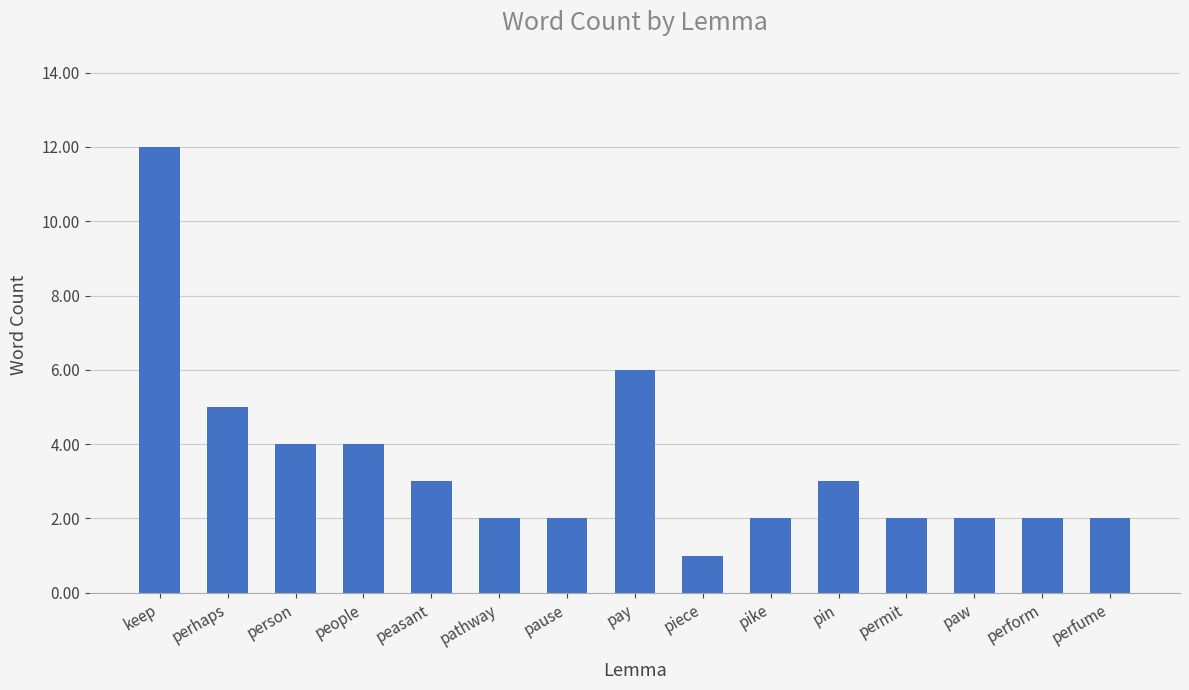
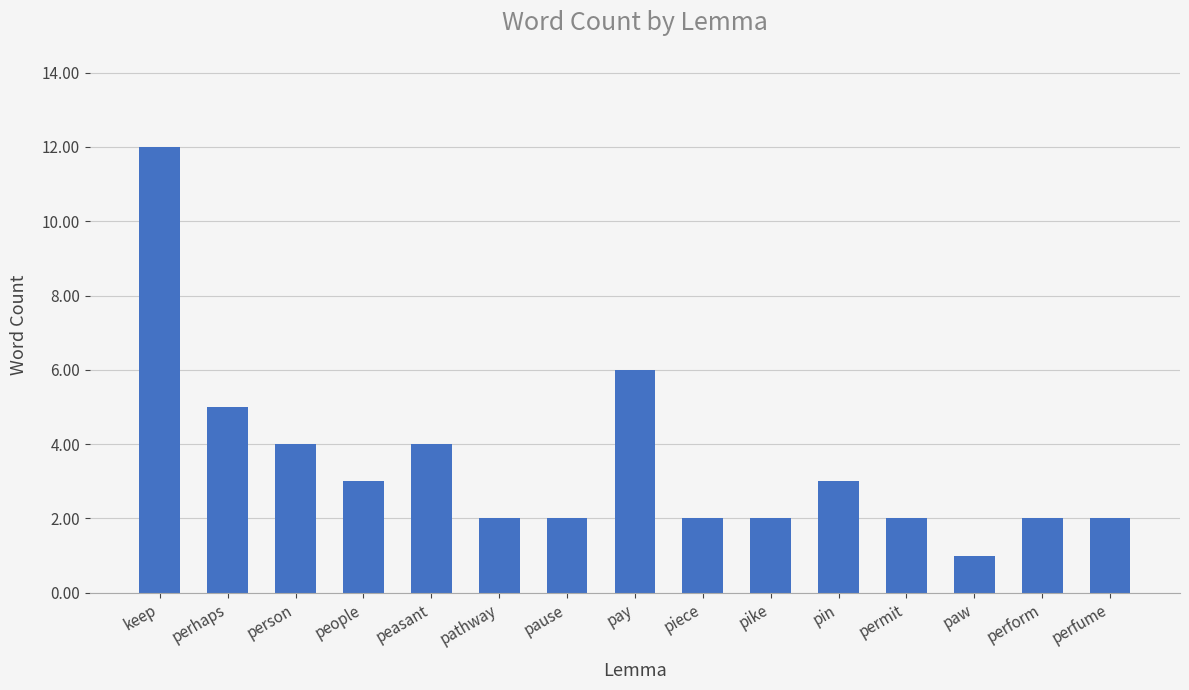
  {
    "keep": 12,
    "perhaps": 5,
    "person": 4,
-   "people": 4,
-   "peasant": 3,
+   "people": 3,
+   "peasant": 4,
    "pathway": 2,
    "pause": 2,
    "pay": 6,
-   "piece": 1,
+   "piece": 2,
    "pike": 2,
    "pin": 3,
    "permit": 2,
-   "paw": 2,
+   "paw": 1,
    "perform": 2,
    "perfume": 2
  }
